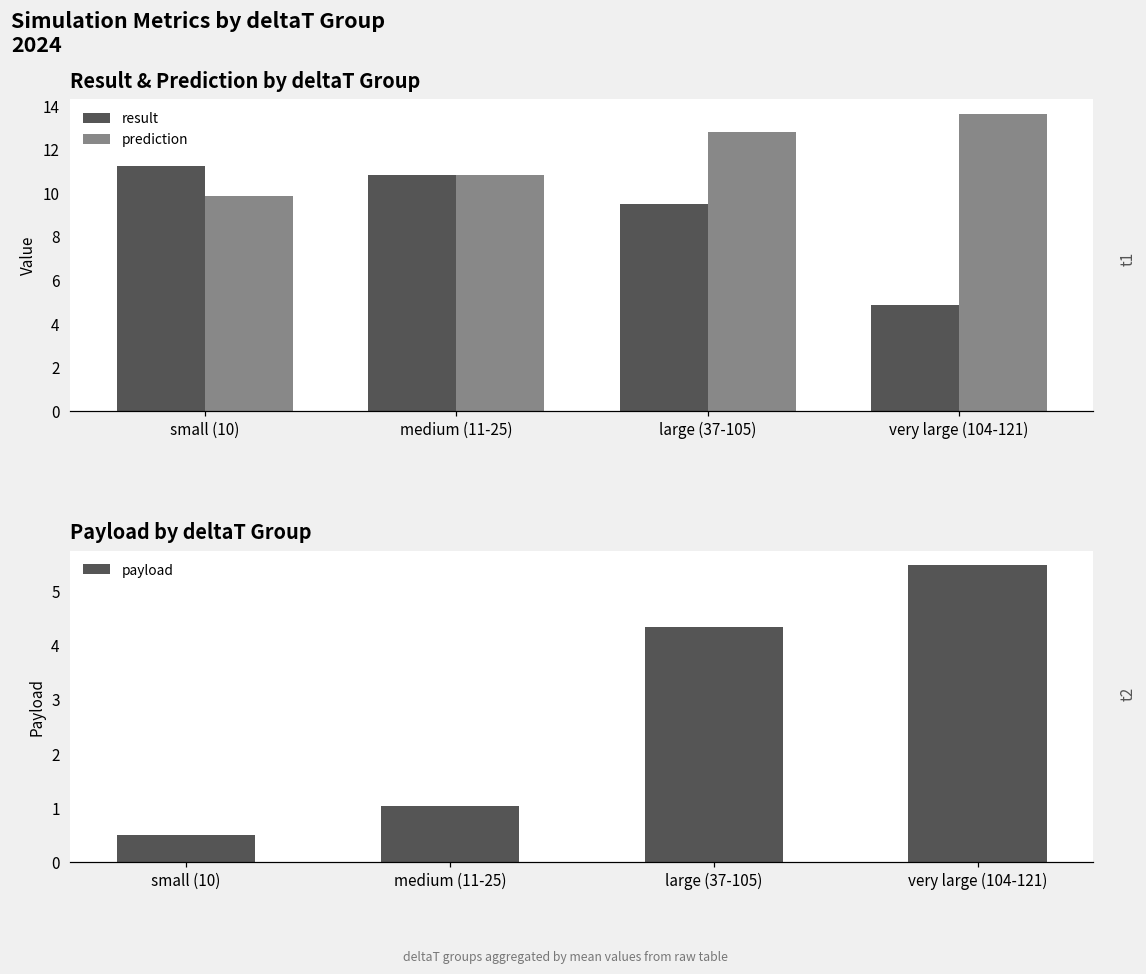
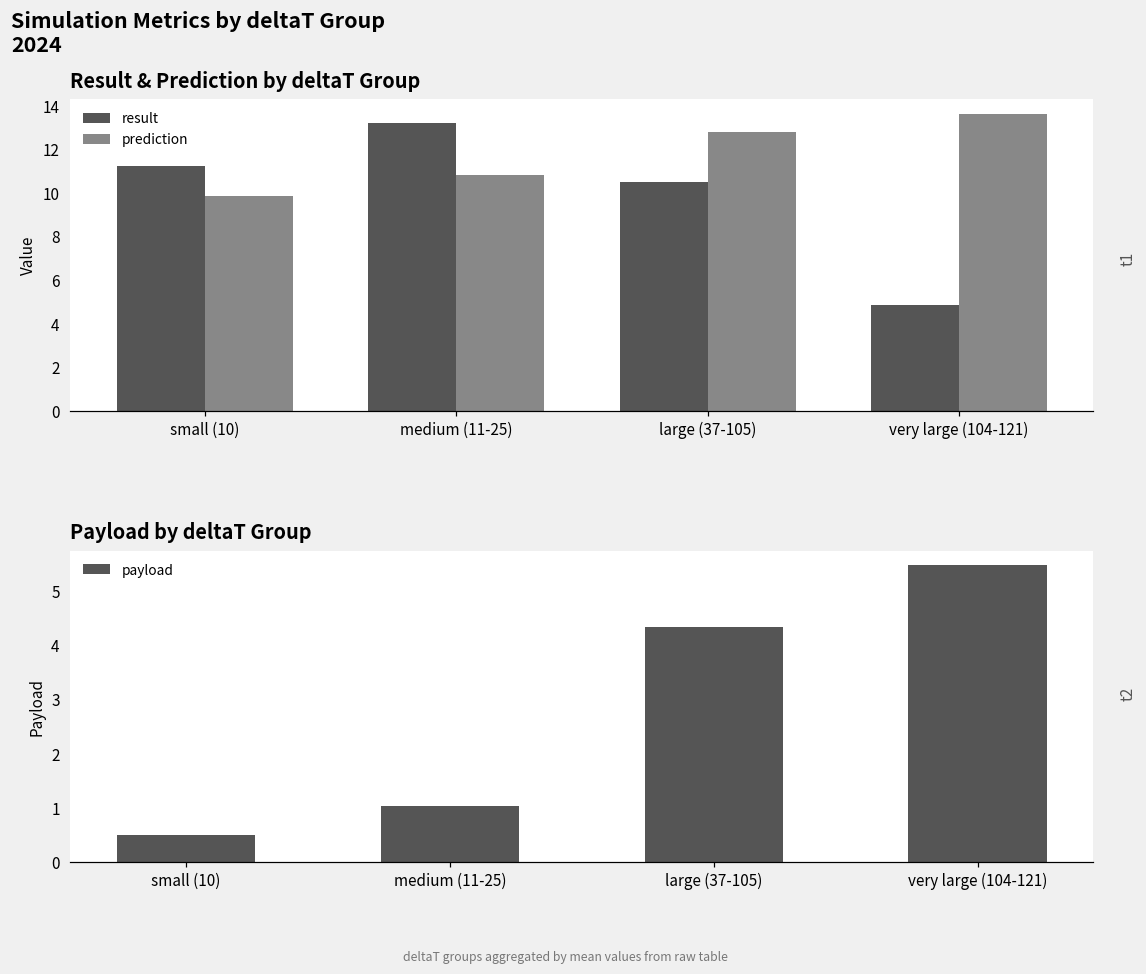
  {
    "Result & Prediction by deltaT Group": {
      "result": {
        "small (10)": 11.3,
-       "medium (11-25)": 10.8,
-       "large (37-105)": 9.5,
+       "medium (11-25)": 13.2,
+       "large (37-105)": 10.5,
        "very large (104-121)": 4.9
      },
      "prediction": {
        "small (10)": 9.8,
        "medium (11-25)": 10.8,
        "large (37-105)": 12.8,
        "very large (104-121)": 13.6
      }
    },
    "Payload by deltaT Group": {
      "small (10)": 0.5,
      "medium (11-25)": 1.0,
      "large (37-105)": 4.3,
      "very large (104-121)": 5.5
    }
  }
